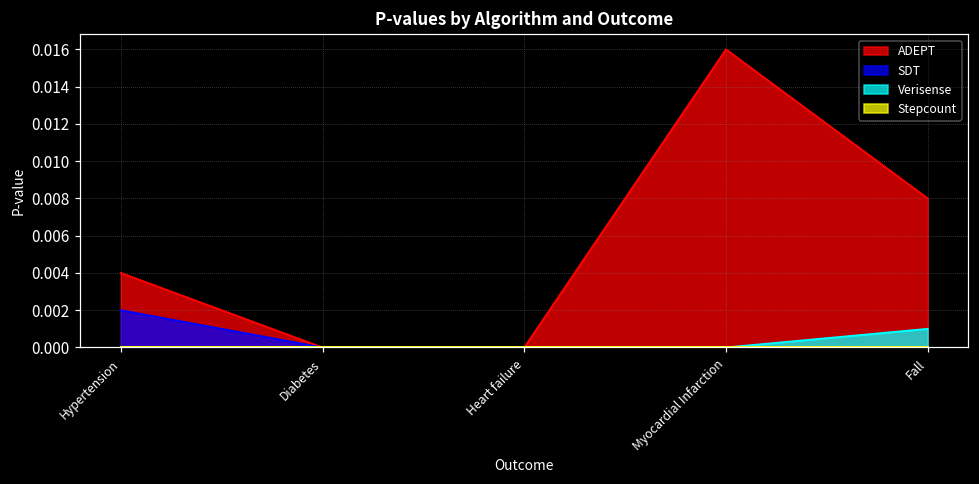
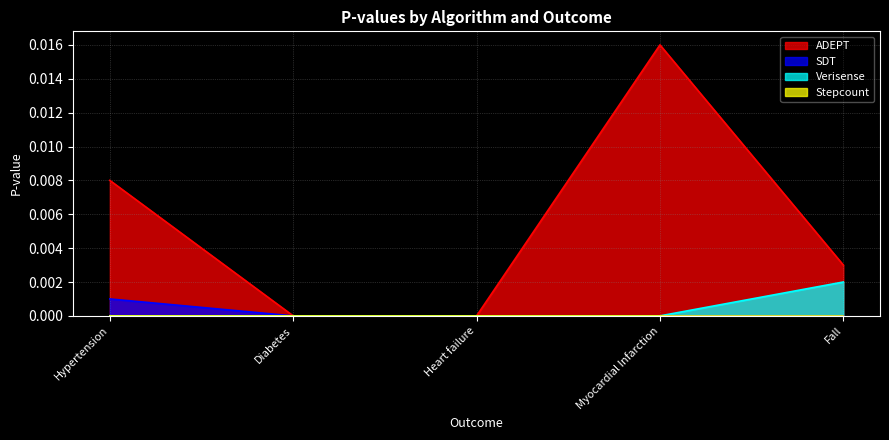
  {
    "ADEPT": {
-     "Hypertension": 0.004,
+     "Hypertension": 0.008,
      "Myocardial Infarction": 0.016,
-     "Fall": 0.008
+     "Fall": 0.003
    },
    "SDT": {
-     "Hypertension": 0.002
+     "Hypertension": 0.001
    },
    "Verisense": {
-     "Fall": 0.001
+     "Fall": 0.002
    }
  }
